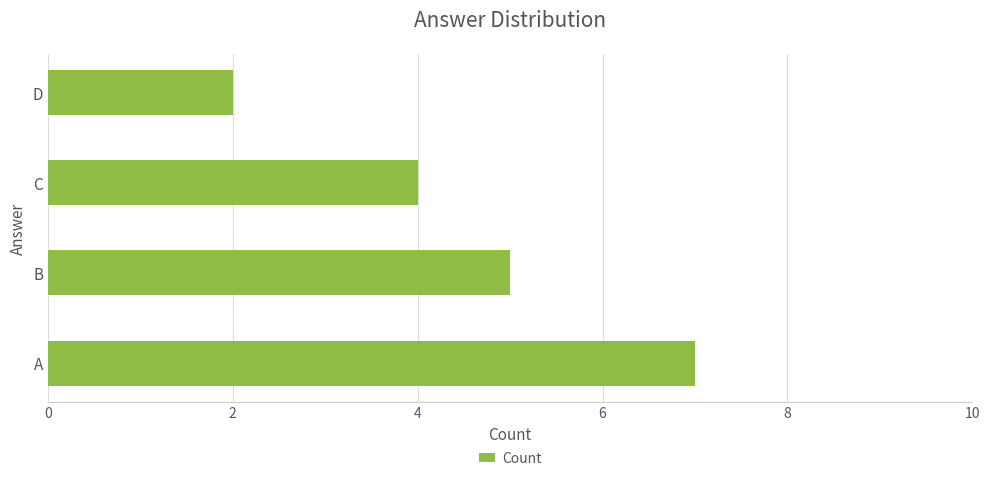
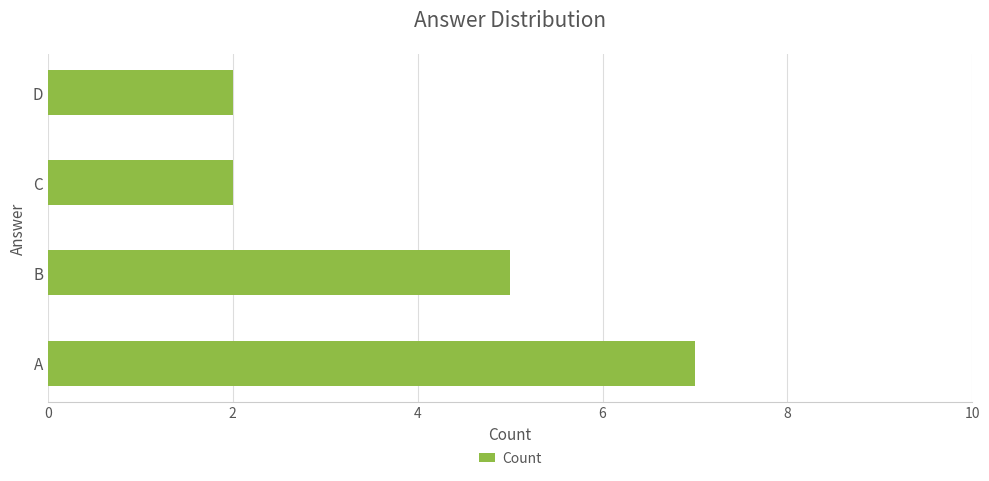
  {
    "D": 2,
-   "C": 4,
+   "C": 2,
    "B": 5,
    "A": 7
  }
